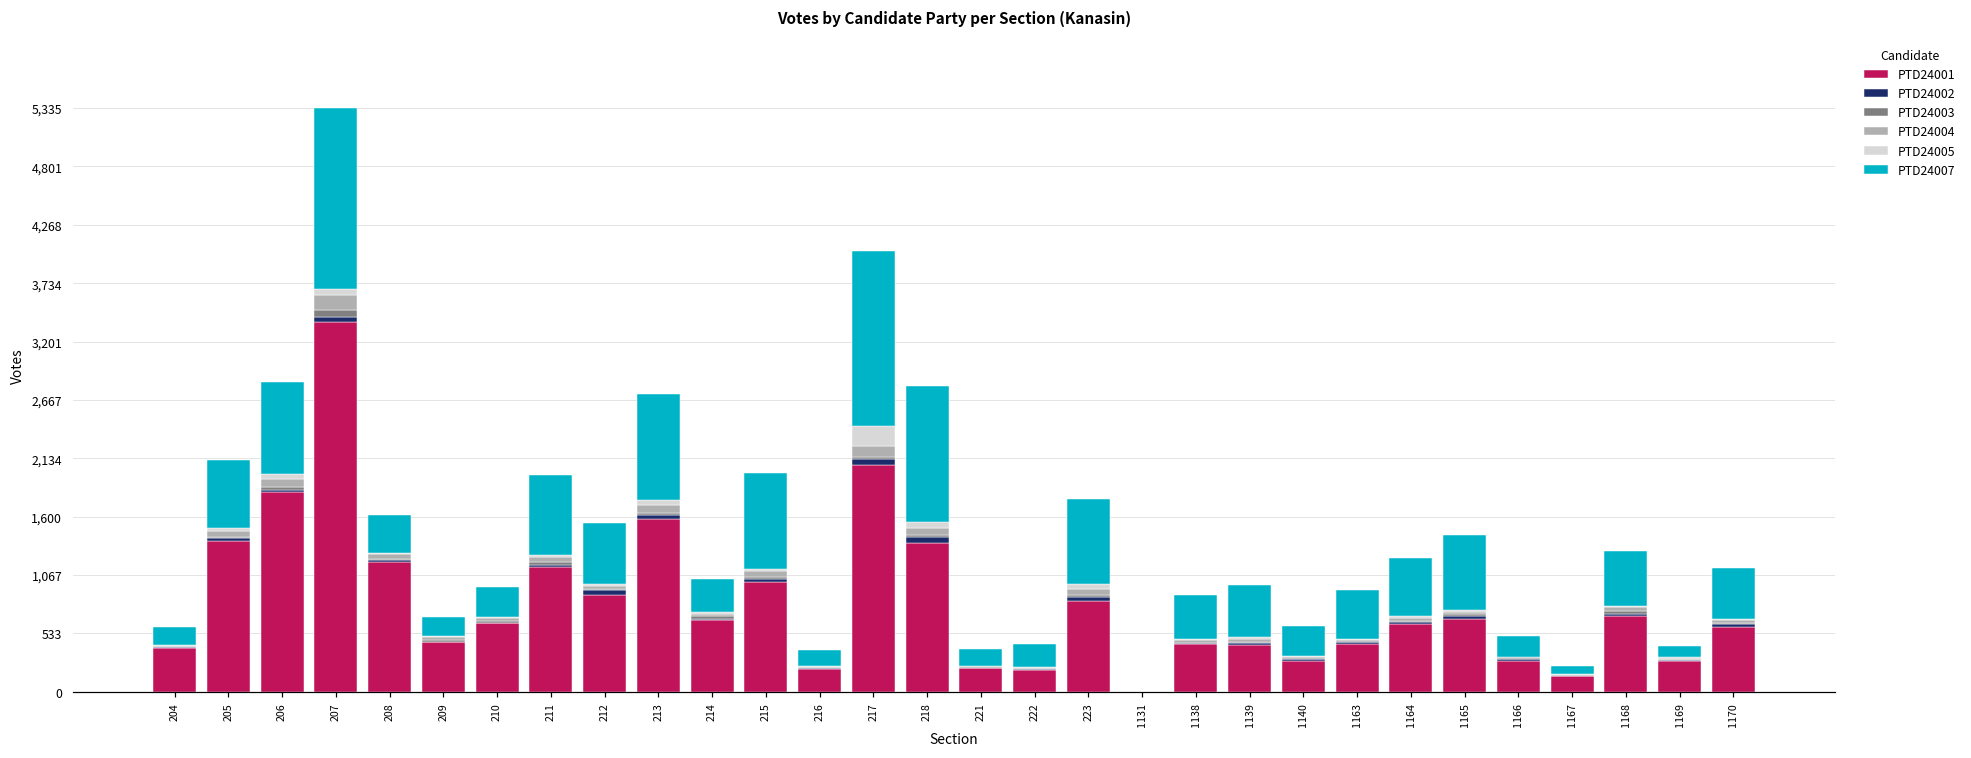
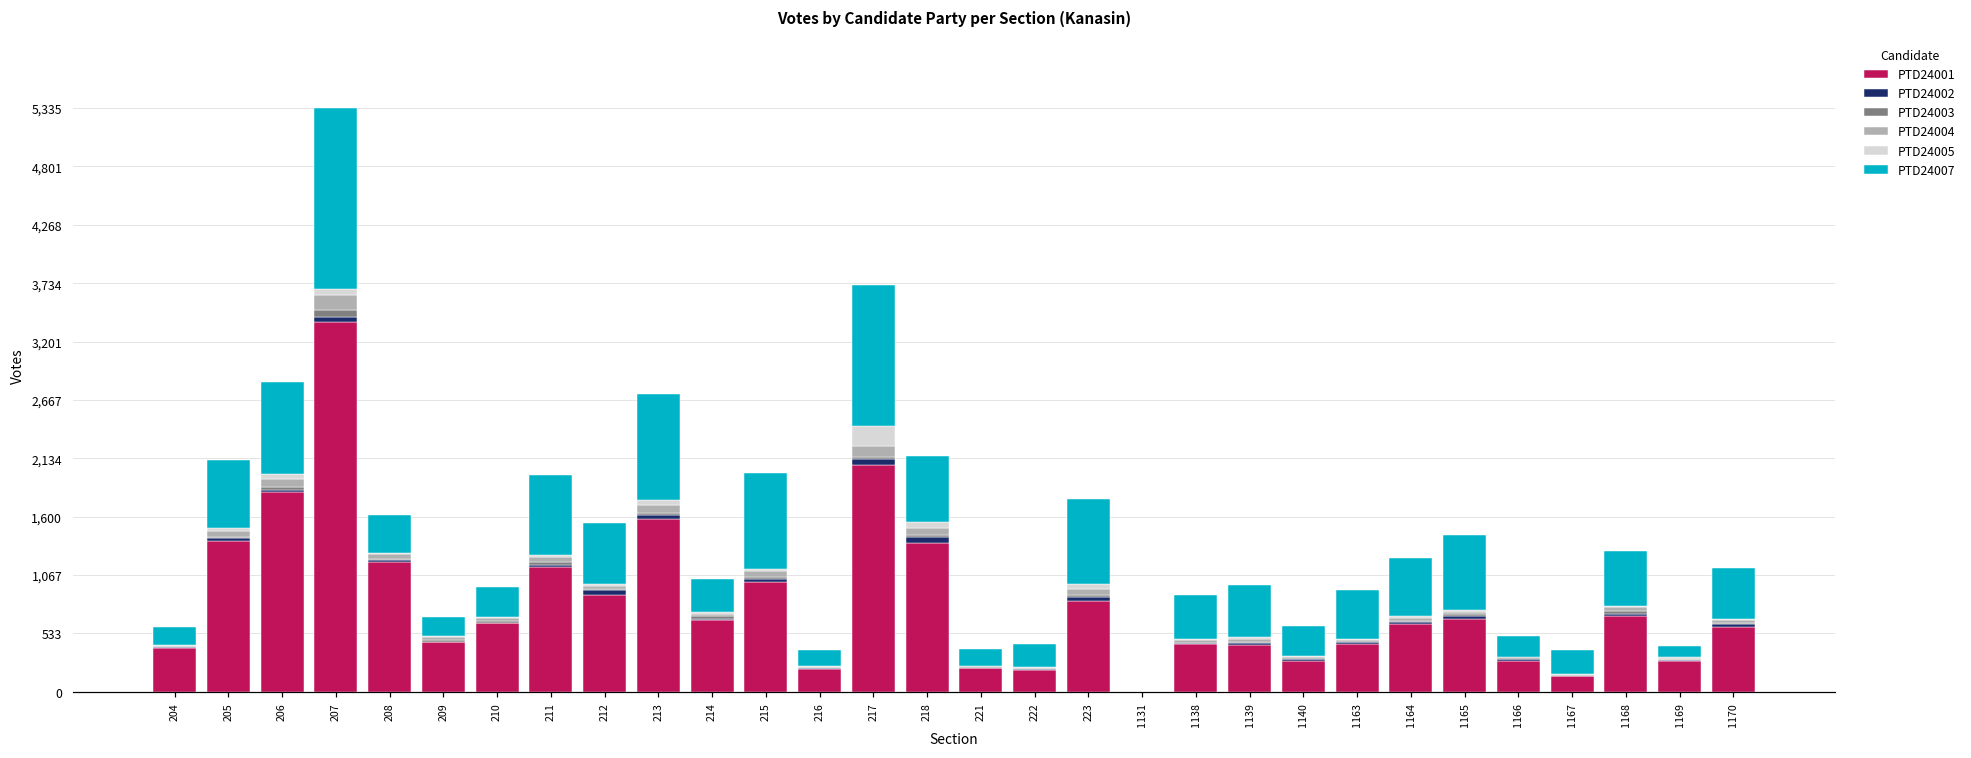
  {
    "PTD24001": {
      "204": "400",
      "205": "1,400",
      "206": "1,800",
      "207": "3,400",
      "208": "1,200",
      "209": "500",
      "210": "600",
      "211": "1,100",
      "212": "900",
      "213": "1,600",
      "214": "700",
      "215": "1,000",
      "216": "200",
      "217": "2,100",
      "218": "1,400",
      "221": "200",
      "222": "200",
      "223": "800",
      "1131": "0",
      "1138": "400",
      "1139": "400",
      "1140": "300",
      "1163": "400",
      "1164": "600",
      "1165": "700",
      "1166": "300",
      "1167": "100",
      "1168": "700",
      "1169": "300",
      "1170": "600"
    },
    "PTD24002": {
      "205": "0",
      "207": "0",
      "212": "0",
      "213": "0",
      "215": "0",
      "217": "100",
      "218": "100",
      "223": "0",
      "1131": "0"
    },
    "PTD24003": {
      "207": "100",
      "211": "0",
      "222": "0",
      "1131": "0",
      "1168": "0"
    },
    "PTD24004": {
      "205": "100",
      "206": "100",
      "207": "100",
      "208": "0",
      "210": "0",
      "211": "0",
      "212": "0",
      "213": "100",
      "215": "100",
      "217": "100",
      "218": "100",
      "223": "100",
      "1131": "0",
      "1139": "0",
      "1164": "0",
      "1165": "0",
      "1168": "0",
      "1170": "0"
    },
    "PTD24005": {
      "205": "0",
      "206": "0",
      "207": "100",
      "213": "0",
      "217": "200",
      "218": "100",
      "223": "0",
      "1131": "0"
    },
    "PTD24007": {
      "204": "200",
      "205": "600",
      "206": "800",
      "207": "1,700",
      "208": "300",
      "209": "200",
      "210": "300",
      "211": "700",
      "212": "600",
      "213": "1,000",
      "214": "300",
      "215": "900",
      "216": "100",
-     "217": "1,600",
-     "218": "1,300",
+     "217": "1,300",
+     "218": "600",
      "221": "200",
      "222": "200",
      "223": "800",
      "1131": "0",
      "1138": "400",
      "1139": "500",
      "1140": "300",
      "1163": "400",
      "1164": "500",
      "1165": "700",
      "1166": "200",
-     "1167": "100",
+     "1167": "200",
      "1168": "500",
      "1169": "100",
      "1170": "500"
    }
  }
